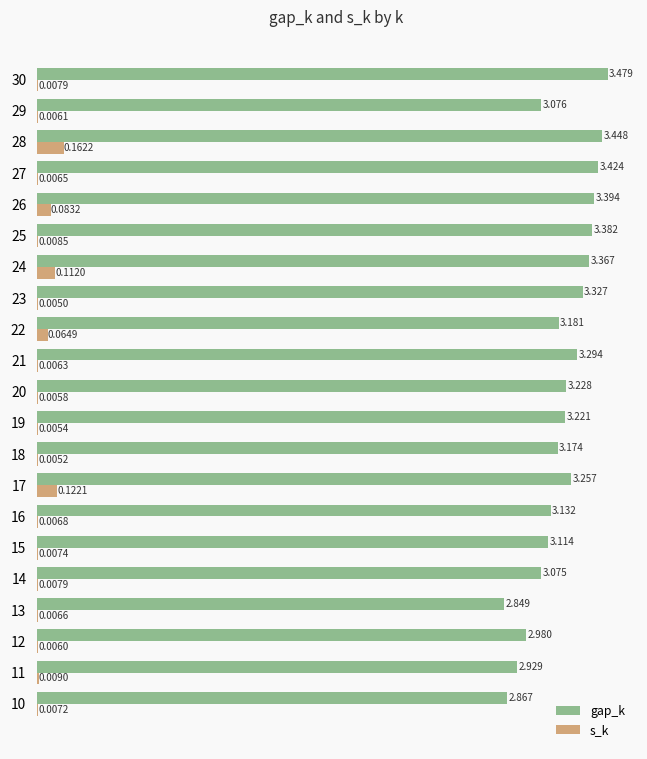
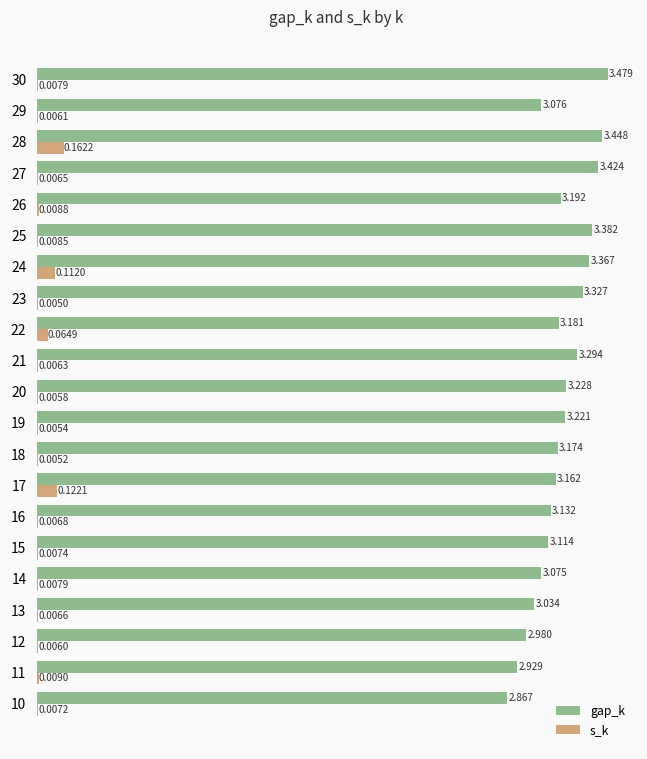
  {
    "gap_k": {
      "30": 3.479,
      "29": 3.076,
      "28": 3.448,
      "27": 3.424,
-     "26": 3.394,
+     "26": 3.192,
      "25": 3.382,
      "24": 3.367,
      "23": 3.327,
      "22": 3.181,
      "21": 3.294,
      "20": 3.228,
      "19": 3.221,
      "18": 3.174,
-     "17": 3.257,
+     "17": 3.162,
      "16": 3.132,
      "15": 3.114,
      "14": 3.075,
-     "13": 2.849,
+     "13": 3.034,
      "12": 2.980,
      "11": 2.929,
      "10": 2.867
    },
    "s_k": {
      "30": 0.0079,
      "29": 0.0061,
      "28": 0.1622,
      "27": 0.0065,
-     "26": 0.0832,
+     "26": 0.0088,
      "25": 0.0085,
      "24": 0.1120,
      "23": 0.0050,
      "22": 0.0649,
      "21": 0.0063,
      "20": 0.0058,
      "19": 0.0054,
      "18": 0.0052,
      "17": 0.1221,
      "16": 0.0068,
      "15": 0.0074,
      "14": 0.0079,
      "13": 0.0066,
      "12": 0.0060,
      "11": 0.0090,
      "10": 0.0072
    }
  }
